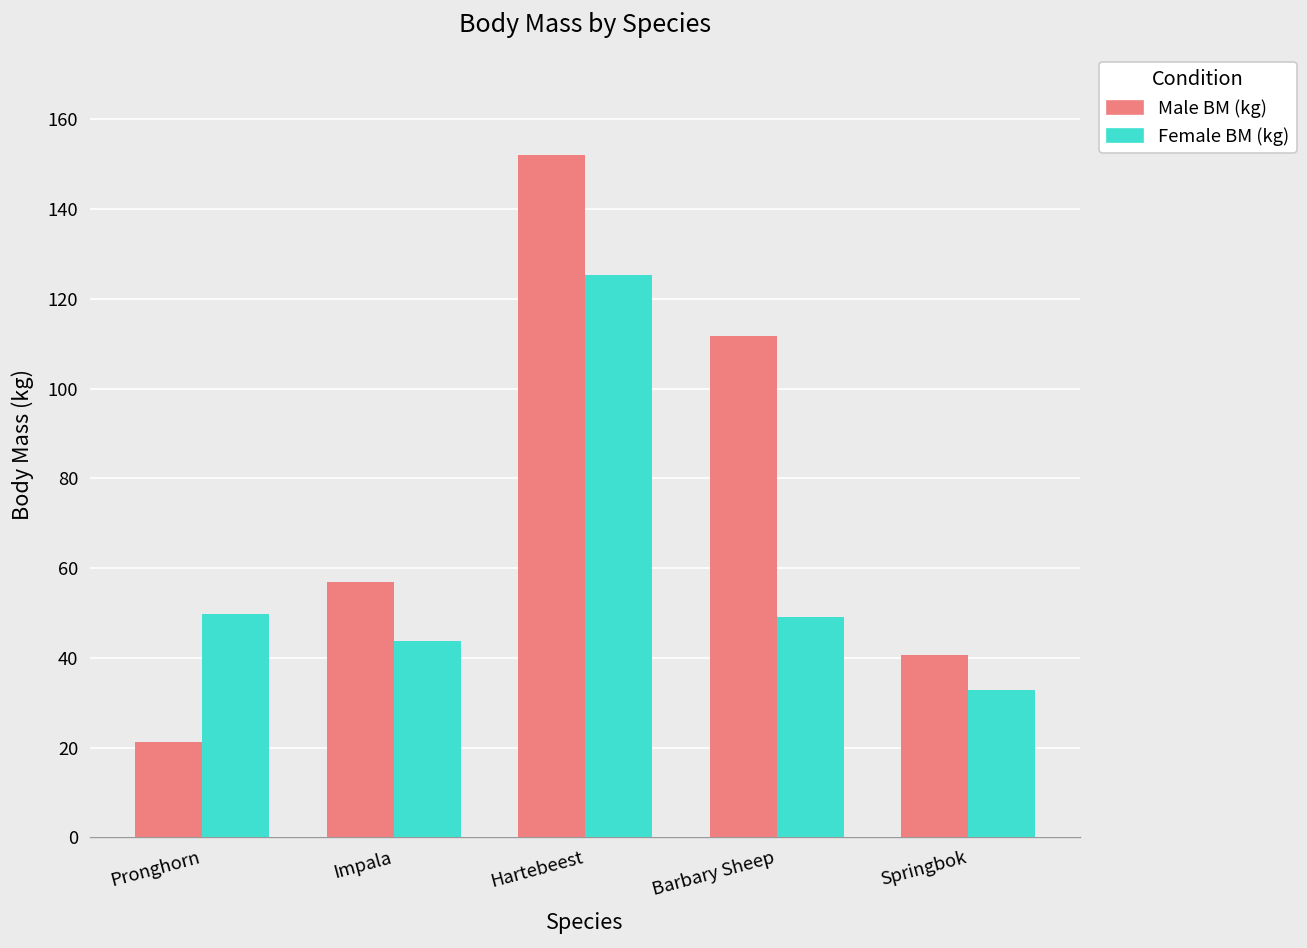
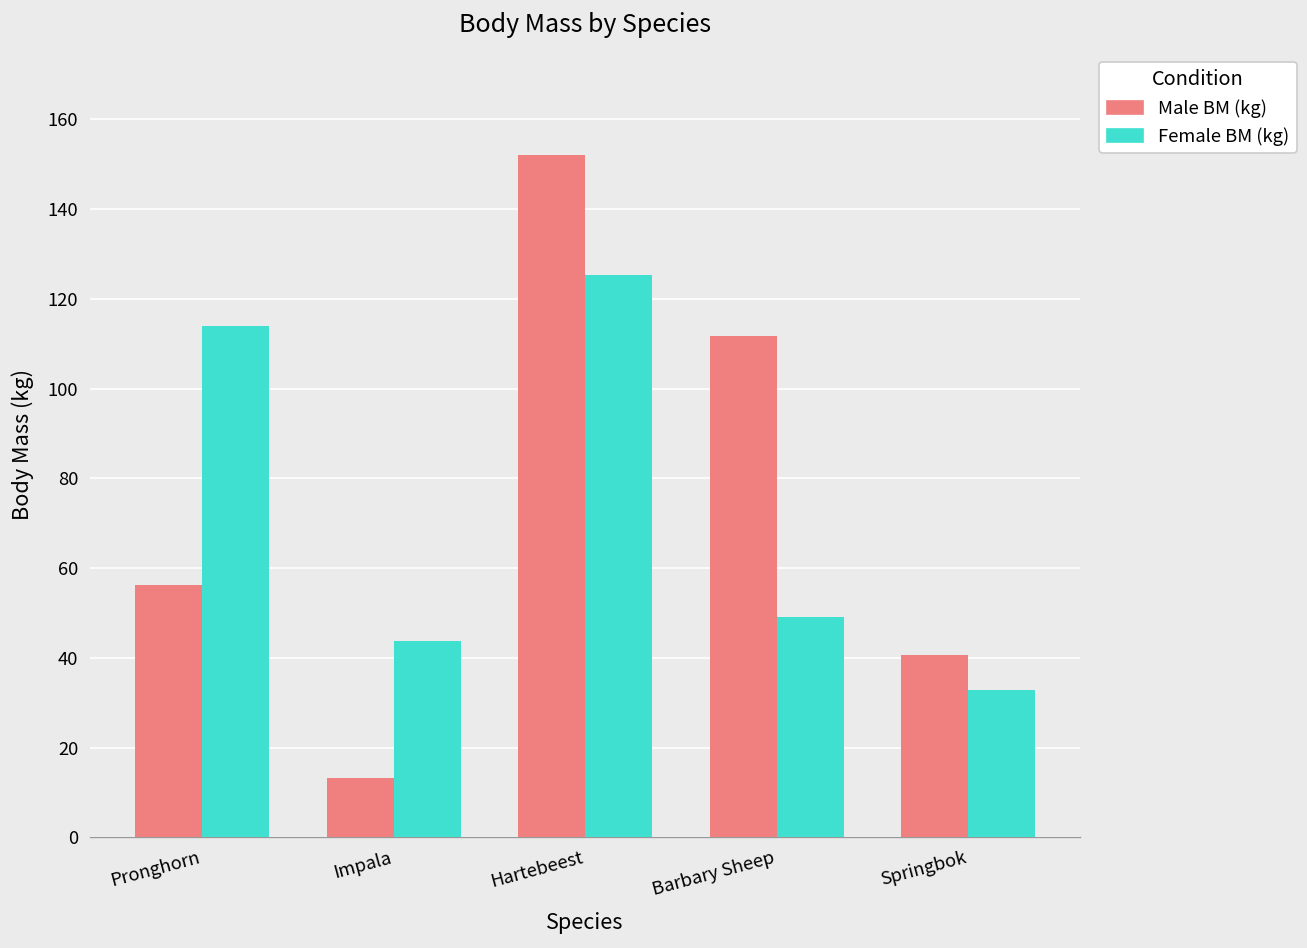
  {
    "Male BM (kg)": {
-     "Pronghorn": 21,
-     "Impala": 57,
+     "Pronghorn": 56,
+     "Impala": 13,
      "Hartebeest": 152,
      "Barbary Sheep": 112,
      "Springbok": 41
    },
    "Female BM (kg)": {
-     "Pronghorn": 50,
+     "Pronghorn": 114,
      "Impala": 44,
      "Hartebeest": 125,
      "Barbary Sheep": 49,
      "Springbok": 33
    }
  }
